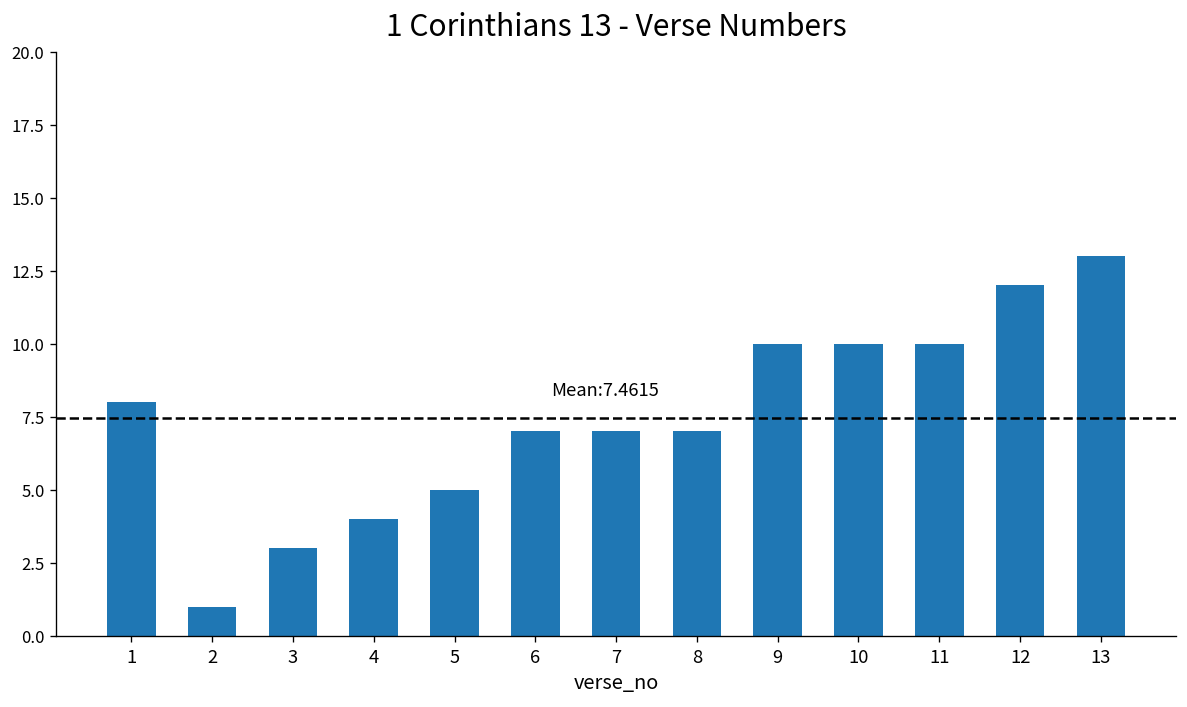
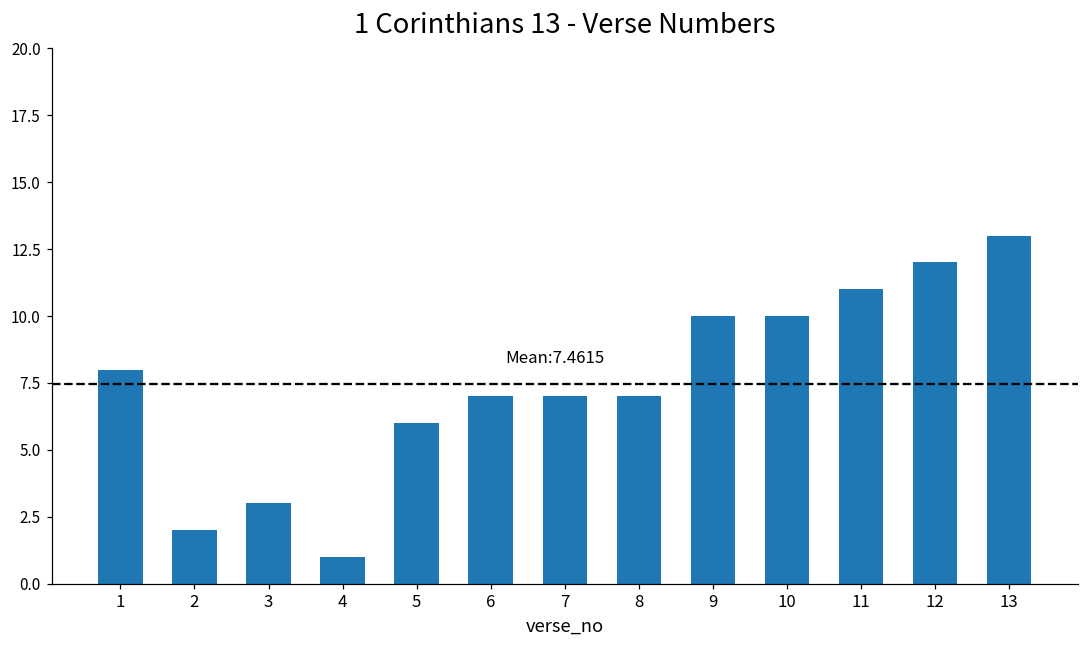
  {
    "1": 8,
-   "2": 1,
+   "2": 2,
    "3": 3,
-   "4": 4,
-   "5": 5,
+   "4": 1,
+   "5": 6,
    "6": 7,
    "7": 7,
    "8": 7,
    "9": 10,
    "10": 10,
-   "11": 10,
+   "11": 11,
    "12": 12,
    "13": 13
  }
